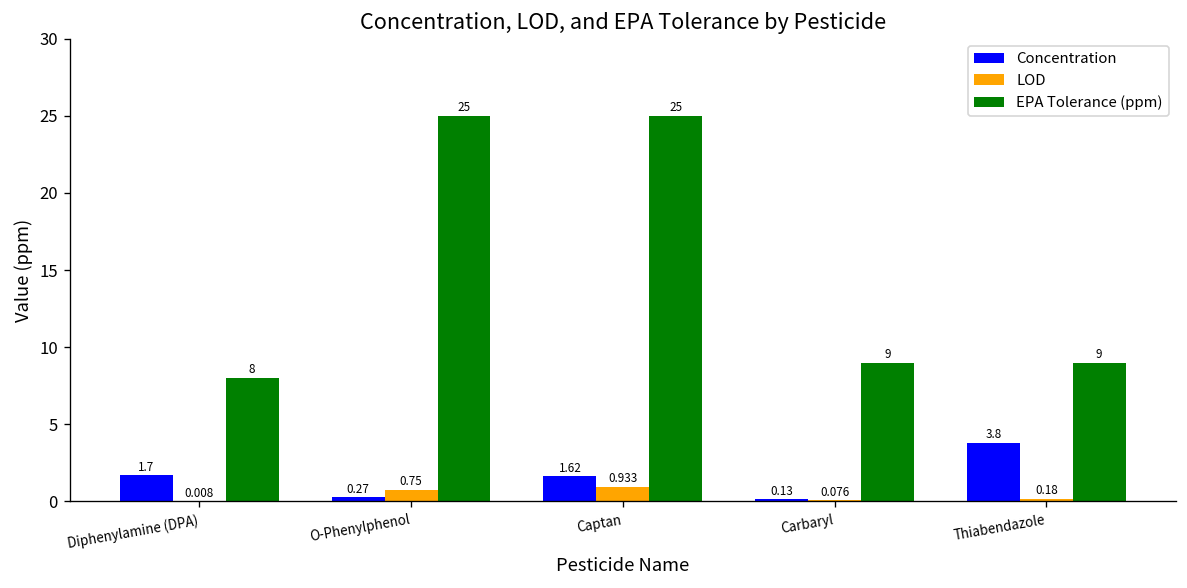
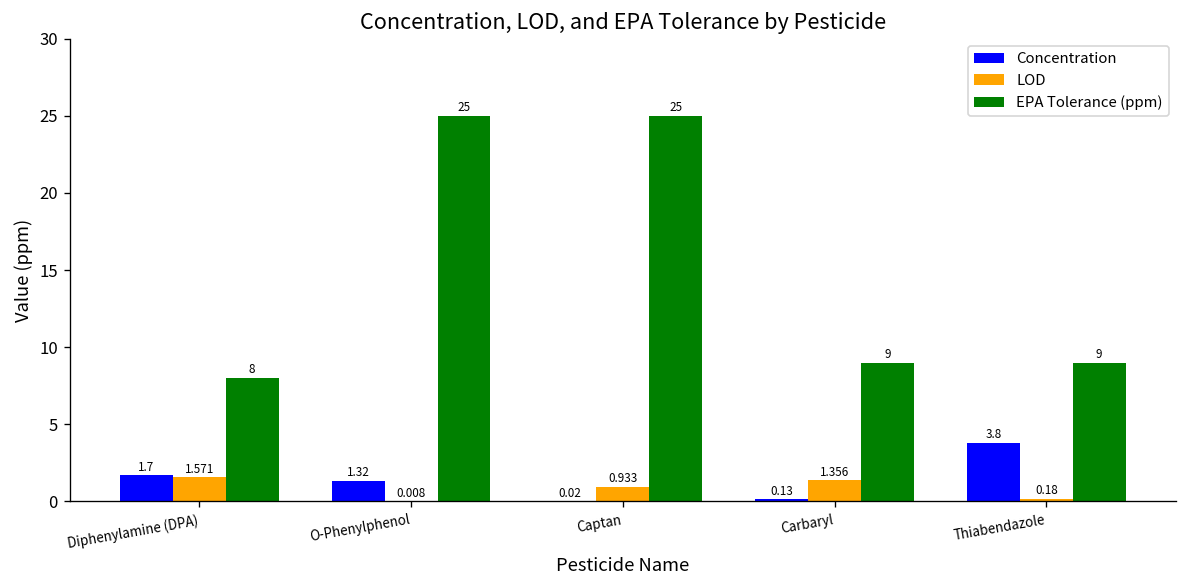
  {
    "Concentration": {
      "Diphenylamine (DPA)": 1.7,
-     "O-Phenylphenol": 0.27,
-     "Captan": 1.62,
+     "O-Phenylphenol": 1.32,
+     "Captan": 0.02,
      "Carbaryl": 0.13,
      "Thiabendazole": 3.8
    },
    "LOD": {
-     "Diphenylamine (DPA)": 0.008,
-     "O-Phenylphenol": 0.75,
+     "Diphenylamine (DPA)": 1.571,
+     "O-Phenylphenol": 0.008,
      "Captan": 0.933,
-     "Carbaryl": 0.076,
+     "Carbaryl": 1.356,
      "Thiabendazole": 0.18
    },
    "EPA Tolerance (ppm)": {
      "Diphenylamine (DPA)": 8,
      "O-Phenylphenol": 25,
      "Captan": 25,
      "Carbaryl": 9,
      "Thiabendazole": 9
    }
  }
